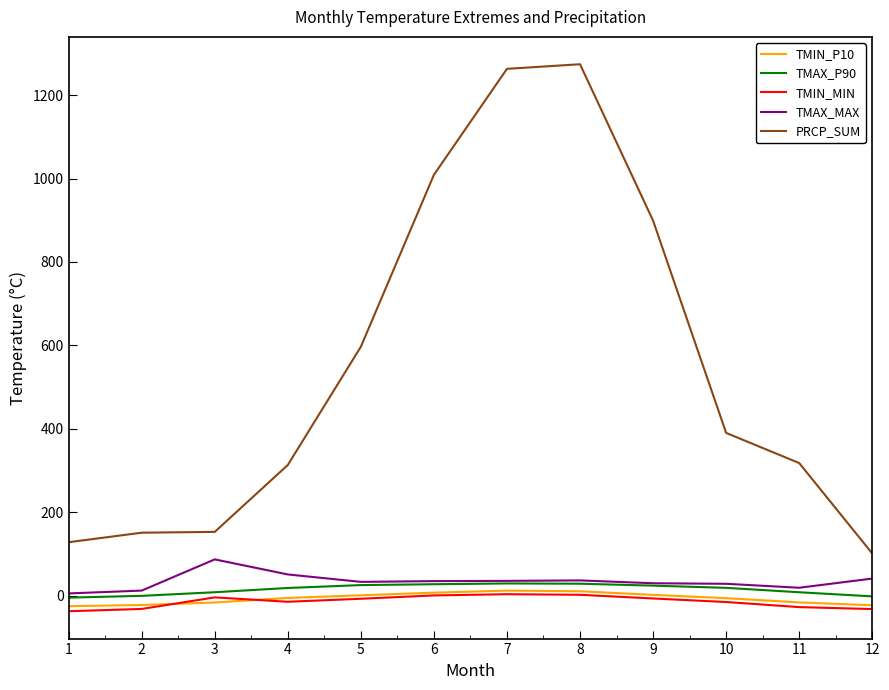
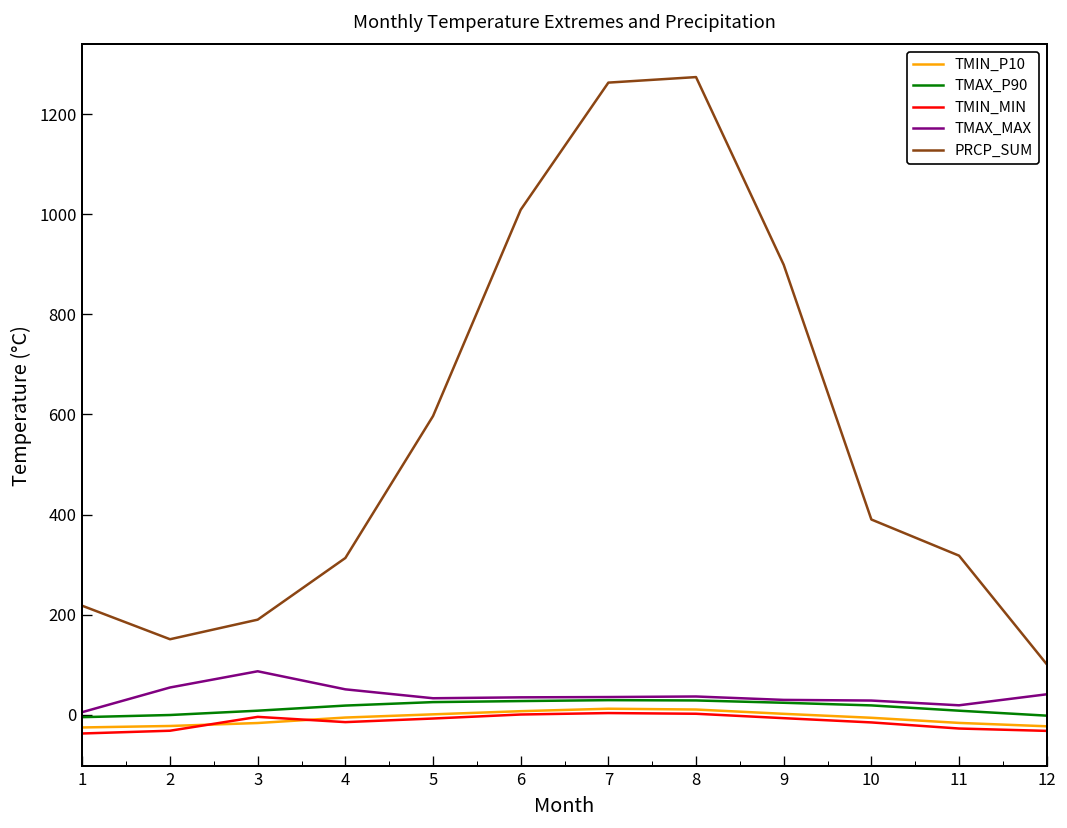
  {
    "TMIN_P10": {
      "1": -30,
      "2": -20,
      "3": -20,
      "4": -10,
      "5": 0,
      "6": 10,
      "7": 10,
      "8": 10,
      "9": 0,
      "10": -10,
      "11": -20,
      "12": -20
    },
    "TMAX_P90": {
      "1": 0,
      "2": 0,
      "3": 10,
      "4": 20,
      "5": 30,
      "6": 30,
      "7": 30,
      "8": 30,
      "10": 20,
      "11": 10,
      "12": 0
    },
    "TMIN_MIN": {
      "1": -40,
      "2": -30,
      "3": 0,
      "4": -10,
      "5": -10,
      "6": 0,
      "7": 0,
      "8": 0,
      "9": -10,
      "10": -20,
      "11": -30,
      "12": -30
    },
    "TMAX_MAX": {
      "1": 10,
-     "2": 10,
+     "2": 50,
      "3": 90,
      "4": 50,
      "5": 30,
      "6": 30,
      "7": 40,
      "8": 40,
      "10": 30,
      "11": 20,
      "12": 40
    },
    "PRCP_SUM": {
-     "1": 130,
+     "1": 220,
      "2": 150,
-     "3": 150,
+     "3": 190,
      "4": 310,
      "5": 600,
      "6": 1010,
      "7": 1260,
      "8": 1270,
      "9": 900,
      "10": 390,
      "11": 320,
      "12": 100
    }
  }
